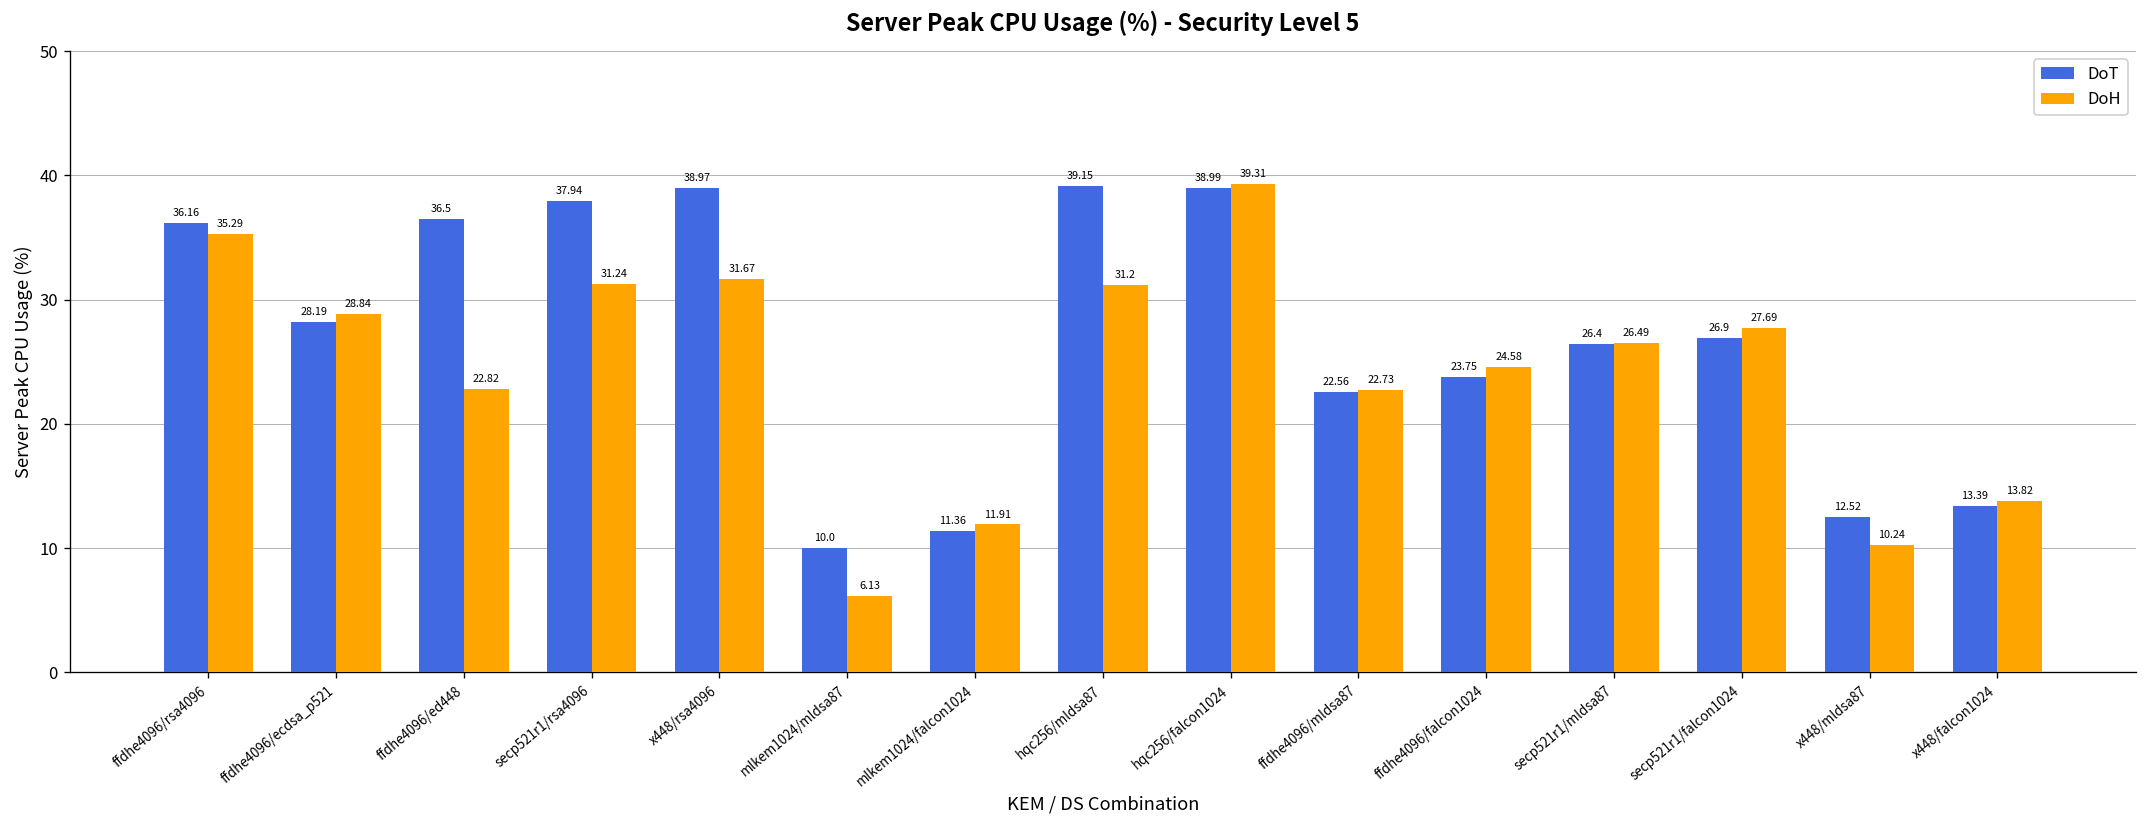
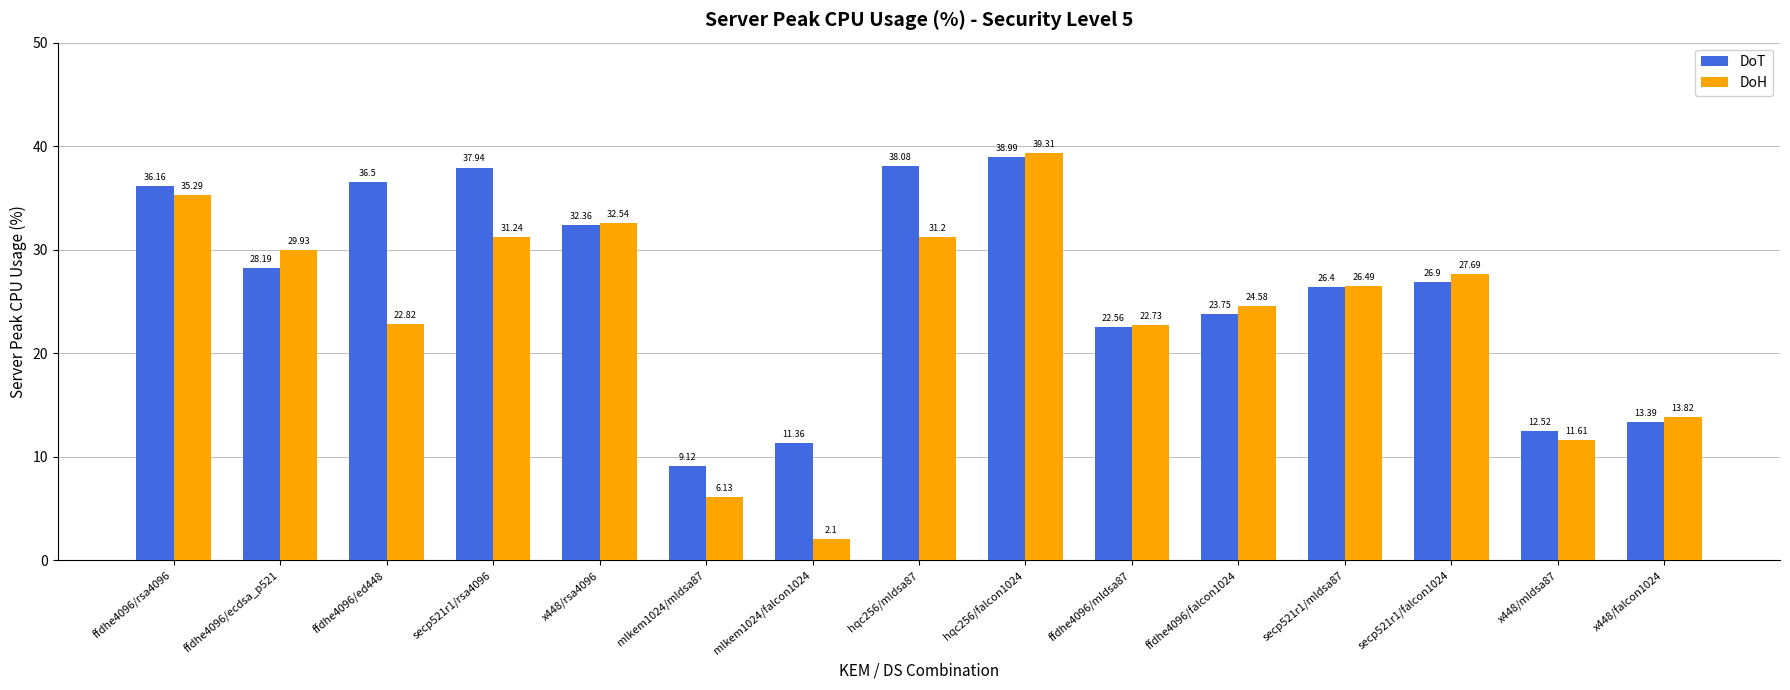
  {
    "DoT": {
      "ffdhe4096/rsa4096": 36.16,
      "ffdhe4096/ecdsa_p521": 28.19,
      "ffdhe4096/ed448": 36.5,
      "secp521r1/rsa4096": 37.94,
-     "x448/rsa4096": 38.97,
-     "mlkem1024/mldsa87": 10.0,
+     "x448/rsa4096": 32.36,
+     "mlkem1024/mldsa87": 9.12,
      "mlkem1024/falcon1024": 11.36,
-     "hqc256/mldsa87": 39.15,
+     "hqc256/mldsa87": 38.08,
      "hqc256/falcon1024": 38.99,
      "ffdhe4096/mldsa87": 22.56,
      "ffdhe4096/falcon1024": 23.75,
      "secp521r1/mldsa87": 26.4,
      "secp521r1/falcon1024": 26.9,
      "x448/mldsa87": 12.52,
      "x448/falcon1024": 13.39
    },
    "DoH": {
      "ffdhe4096/rsa4096": 35.29,
-     "ffdhe4096/ecdsa_p521": 28.84,
+     "ffdhe4096/ecdsa_p521": 29.93,
      "ffdhe4096/ed448": 22.82,
      "secp521r1/rsa4096": 31.24,
-     "x448/rsa4096": 31.67,
+     "x448/rsa4096": 32.54,
      "mlkem1024/mldsa87": 6.13,
-     "mlkem1024/falcon1024": 11.91,
+     "mlkem1024/falcon1024": 2.1,
      "hqc256/mldsa87": 31.2,
      "hqc256/falcon1024": 39.31,
      "ffdhe4096/mldsa87": 22.73,
      "ffdhe4096/falcon1024": 24.58,
      "secp521r1/mldsa87": 26.49,
      "secp521r1/falcon1024": 27.69,
-     "x448/mldsa87": 10.24,
+     "x448/mldsa87": 11.61,
      "x448/falcon1024": 13.82
    }
  }
